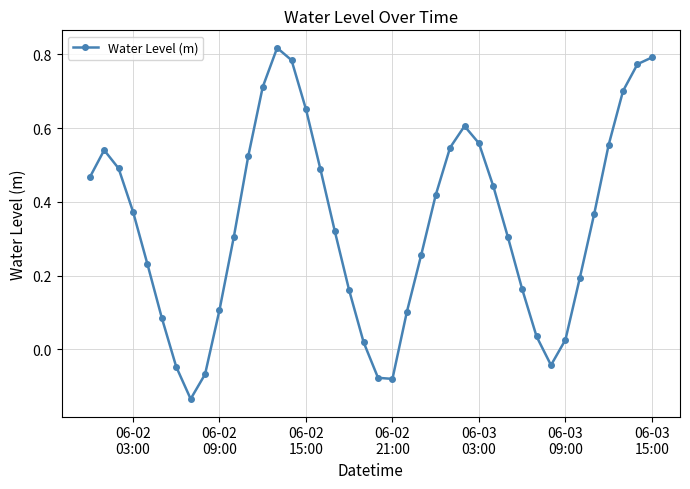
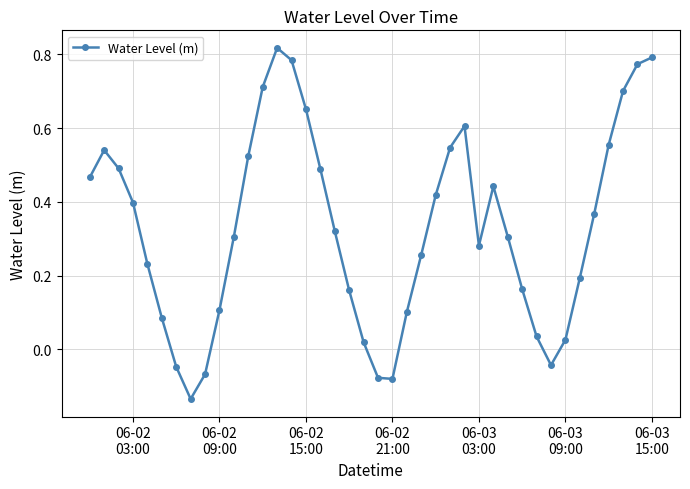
  {
-   "06-02 03:00": 0.37,
+   "06-02 03:00": 0.40,
    "06-02 09:00": 0.11,
    "06-02 15:00": 0.65,
    "06-02 21:00": -0.08,
-   "06-03 03:00": 0.56,
+   "06-03 03:00": 0.28,
    "06-03 09:00": 0.03,
    "06-03 15:00": 0.79
  }
